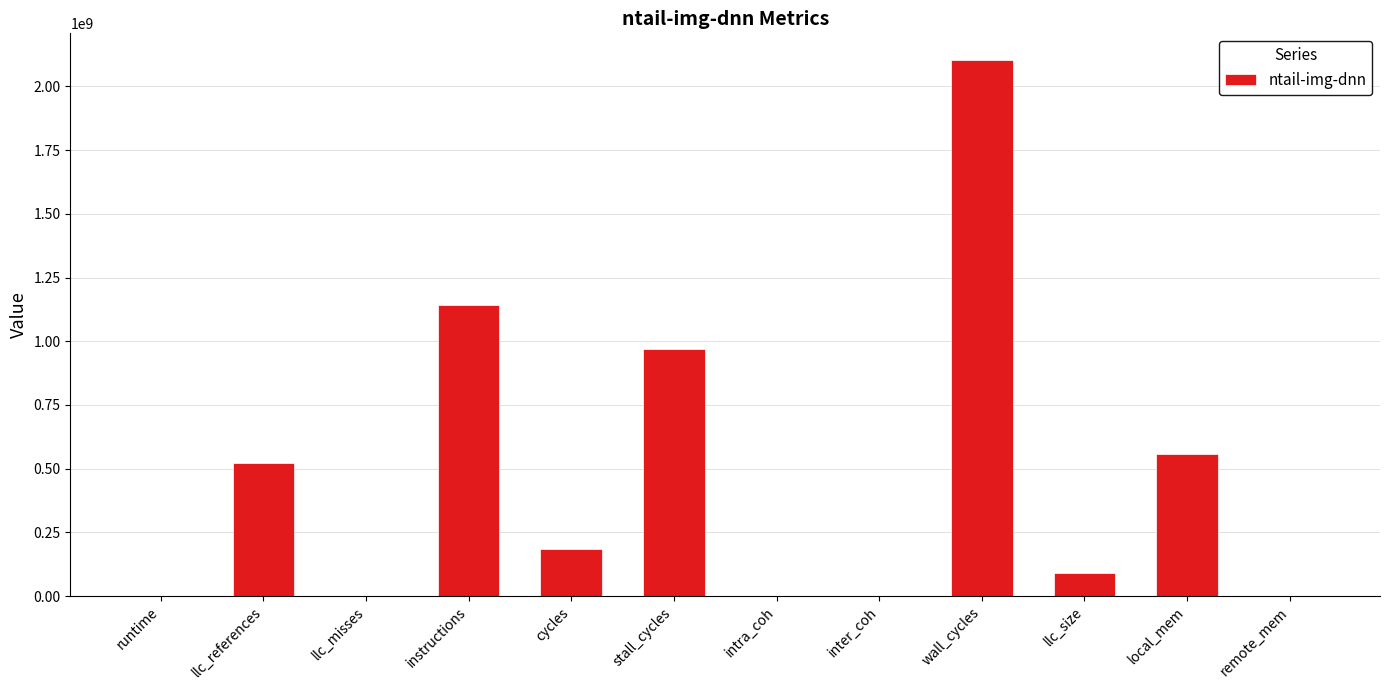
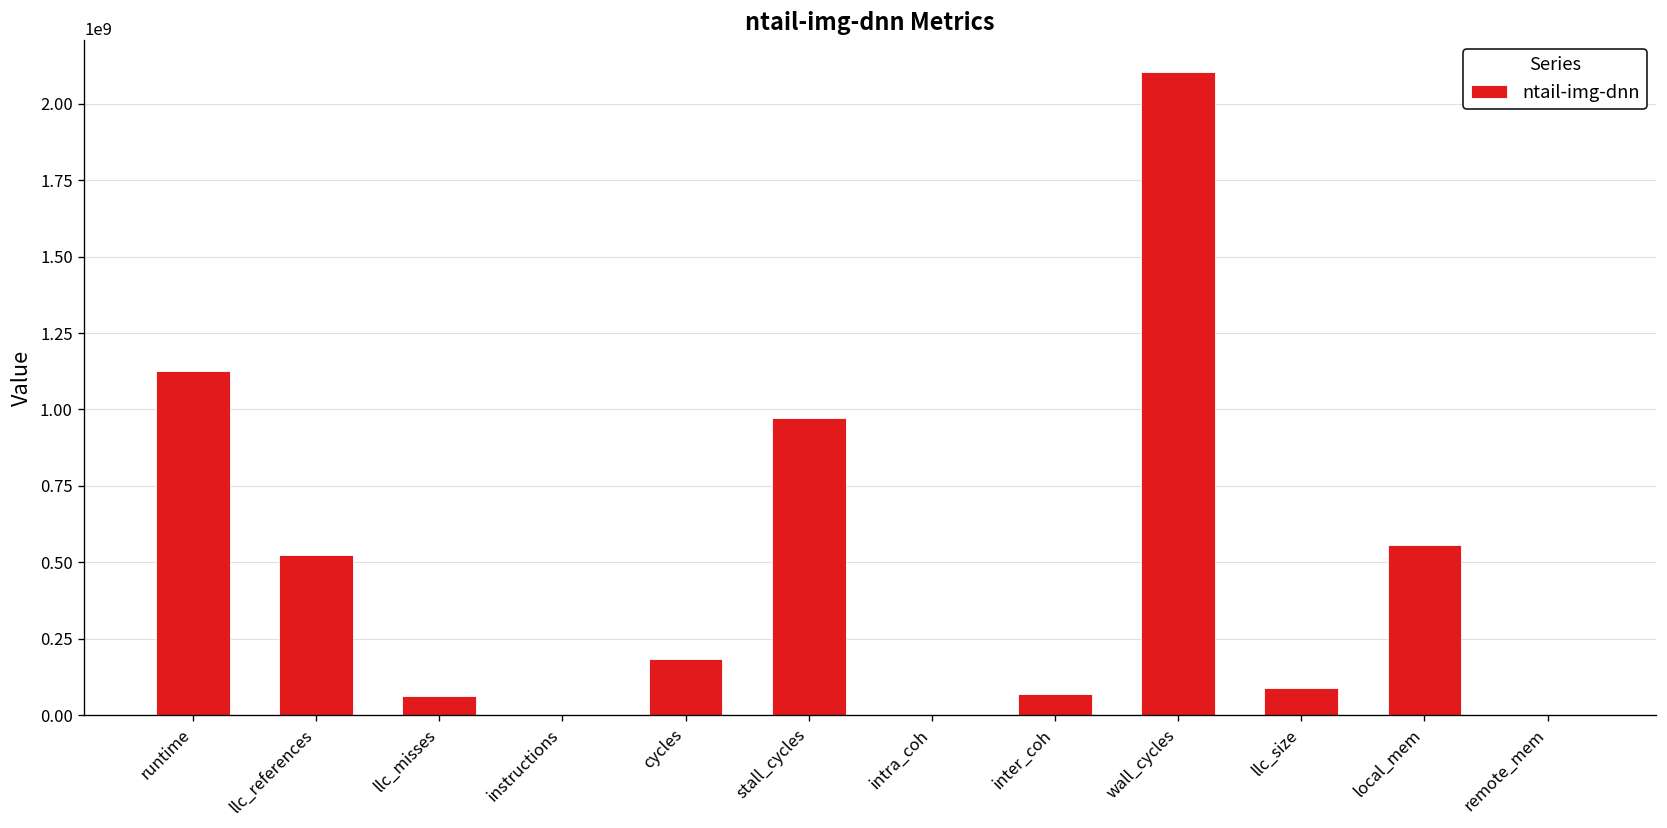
  {
-   "runtime": 0,
+   "runtime": 1120000000,
    "llc_references": 520000000,
-   "llc_misses": 0,
-   "instructions": 1140000000,
+   "llc_misses": 60000000,
+   "instructions": 0,
    "cycles": 180000000,
    "stall_cycles": 970000000,
    "intra_coh": 0,
-   "inter_coh": 0,
+   "inter_coh": 70000000,
    "wall_cycles": 2100000000,
    "llc_size": 90000000,
    "local_mem": 560000000
  }
